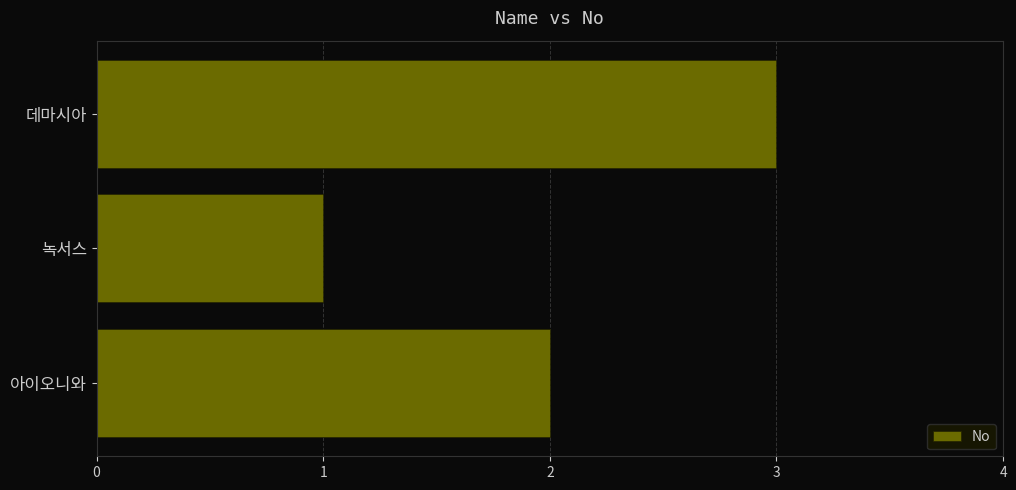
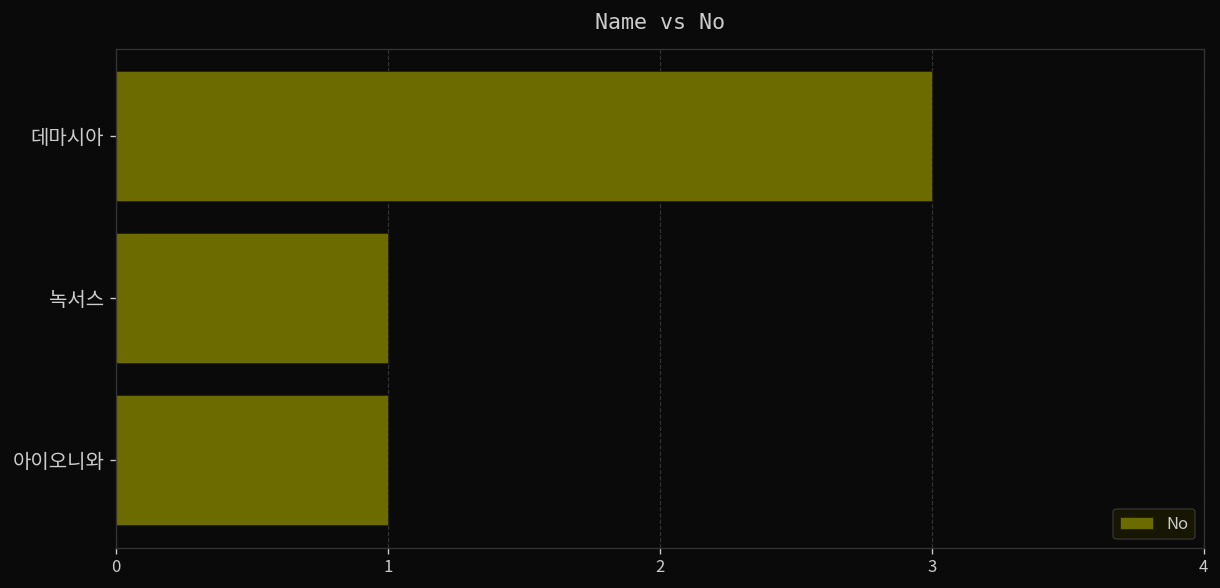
  {
    "데마시아": 3,
    "녹서스": 1,
-   "아이오니와": 2
+   "아이오니와": 1
  }
